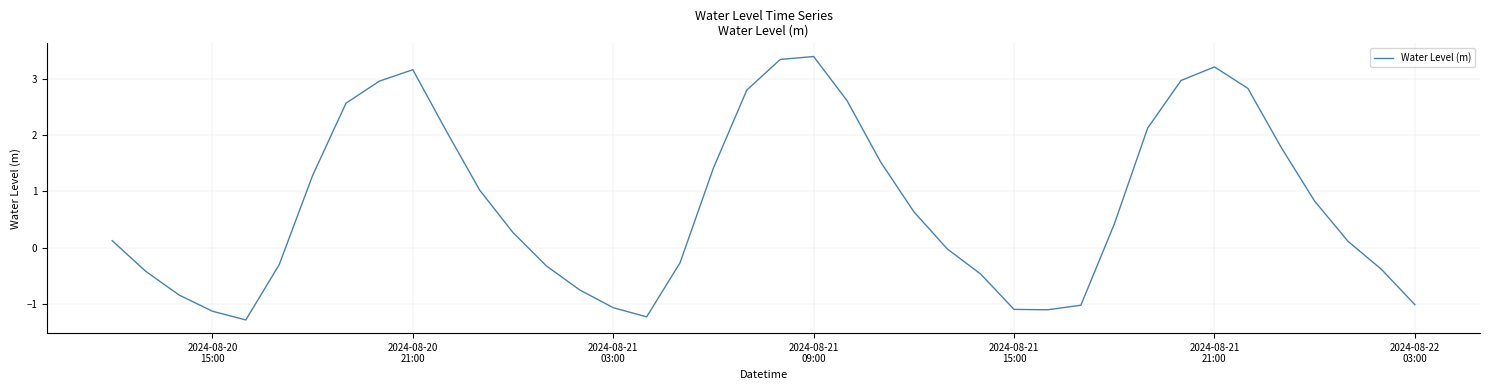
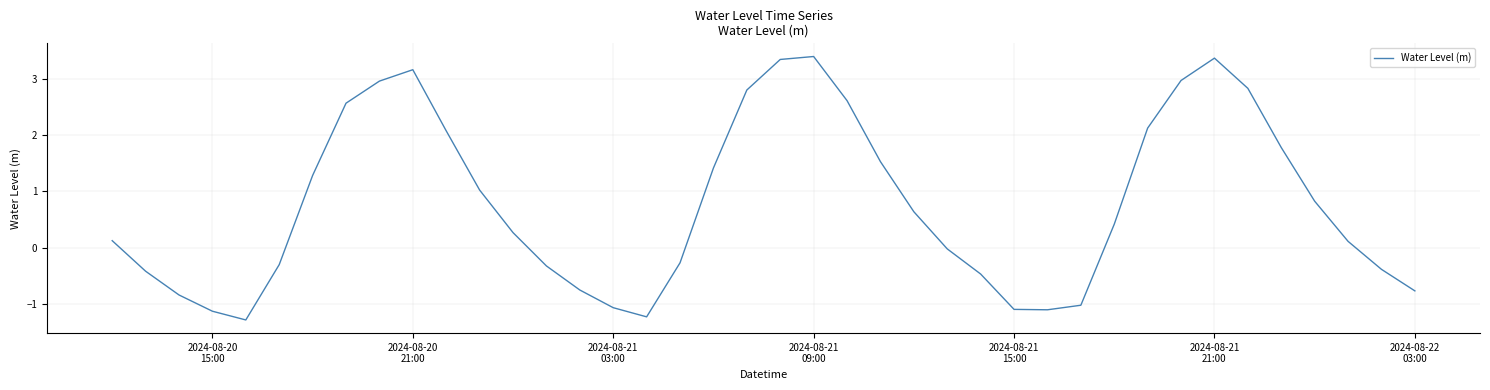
  {
    "2024-08-20 15:00": -1.1,
    "2024-08-20 21:00": 3.2,
    "2024-08-21 03:00": -1.1,
    "2024-08-21 09:00": 3.4,
    "2024-08-21 15:00": -1.1,
-   "2024-08-21 21:00": 3.2,
-   "2024-08-22 03:00": -1.0
+   "2024-08-21 21:00": 3.4,
+   "2024-08-22 03:00": -0.8
  }
